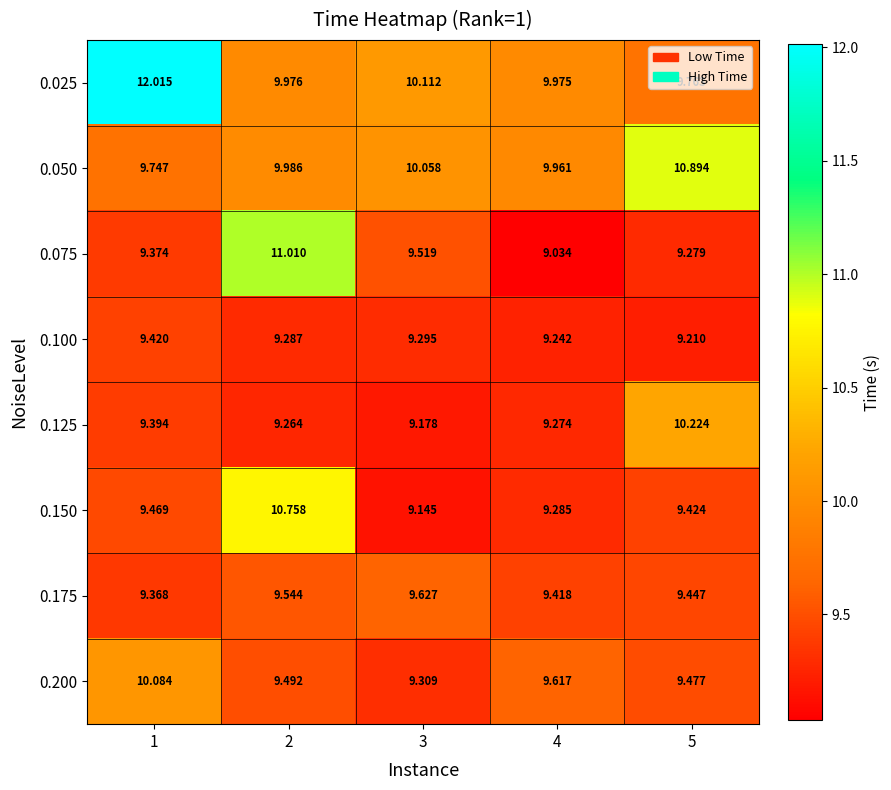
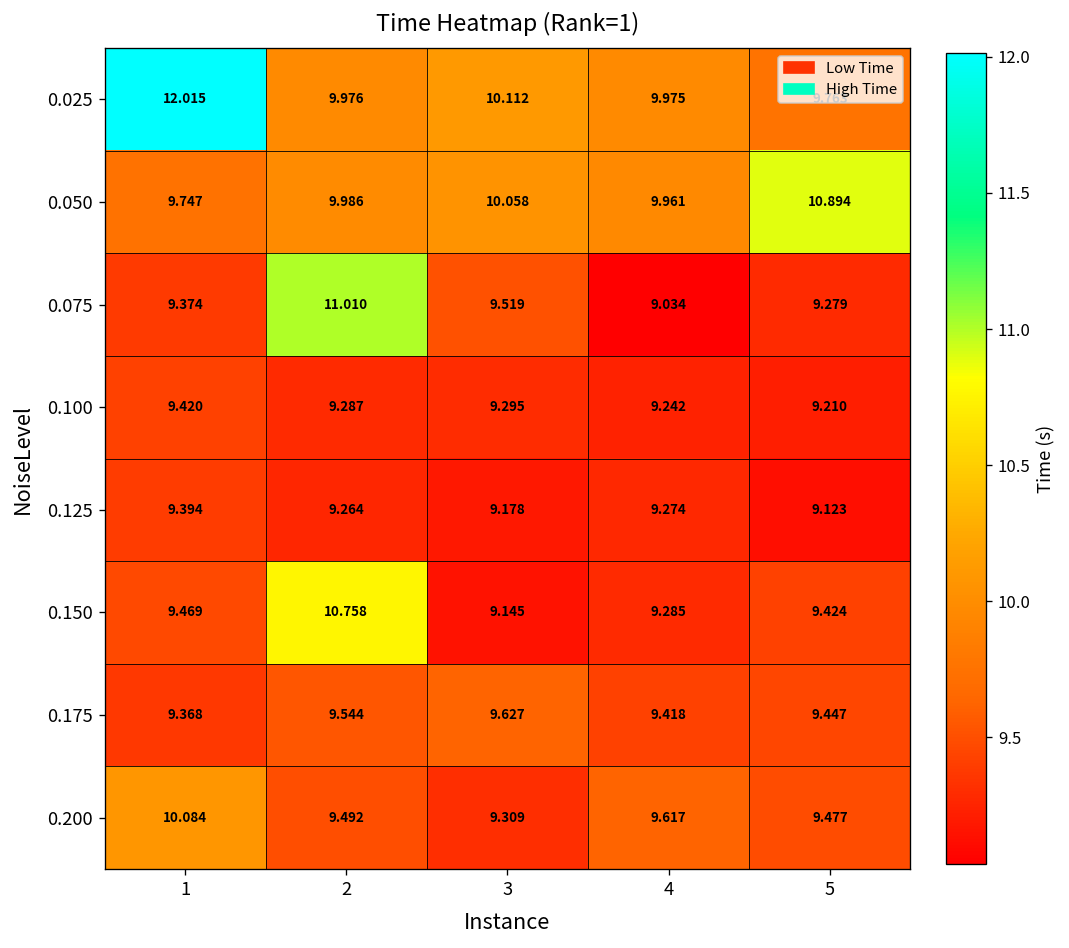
  {
    "0.025": {
      "1": 12.015,
      "2": 9.976,
      "3": 10.112,
      "4": 9.975
    },
    "0.050": {
      "1": 9.747,
      "2": 9.986,
      "3": 10.058,
      "4": 9.961,
      "5": 10.894
    },
    "0.075": {
      "1": 9.374,
      "2": 11.010,
      "3": 9.519,
      "4": 9.034,
      "5": 9.279
    },
    "0.100": {
      "1": 9.420,
      "2": 9.287,
      "3": 9.295,
      "4": 9.242,
      "5": 9.210
    },
    "0.125": {
      "1": 9.394,
      "2": 9.264,
      "3": 9.178,
      "4": 9.274,
-     "5": 10.224
+     "5": 9.123
    },
    "0.150": {
      "1": 9.469,
      "2": 10.758,
      "3": 9.145,
      "4": 9.285,
      "5": 9.424
    },
    "0.175": {
      "1": 9.368,
      "2": 9.544,
      "3": 9.627,
      "4": 9.418,
      "5": 9.447
    },
    "0.200": {
      "1": 10.084,
      "2": 9.492,
      "3": 9.309,
      "4": 9.617,
      "5": 9.477
    }
  }
